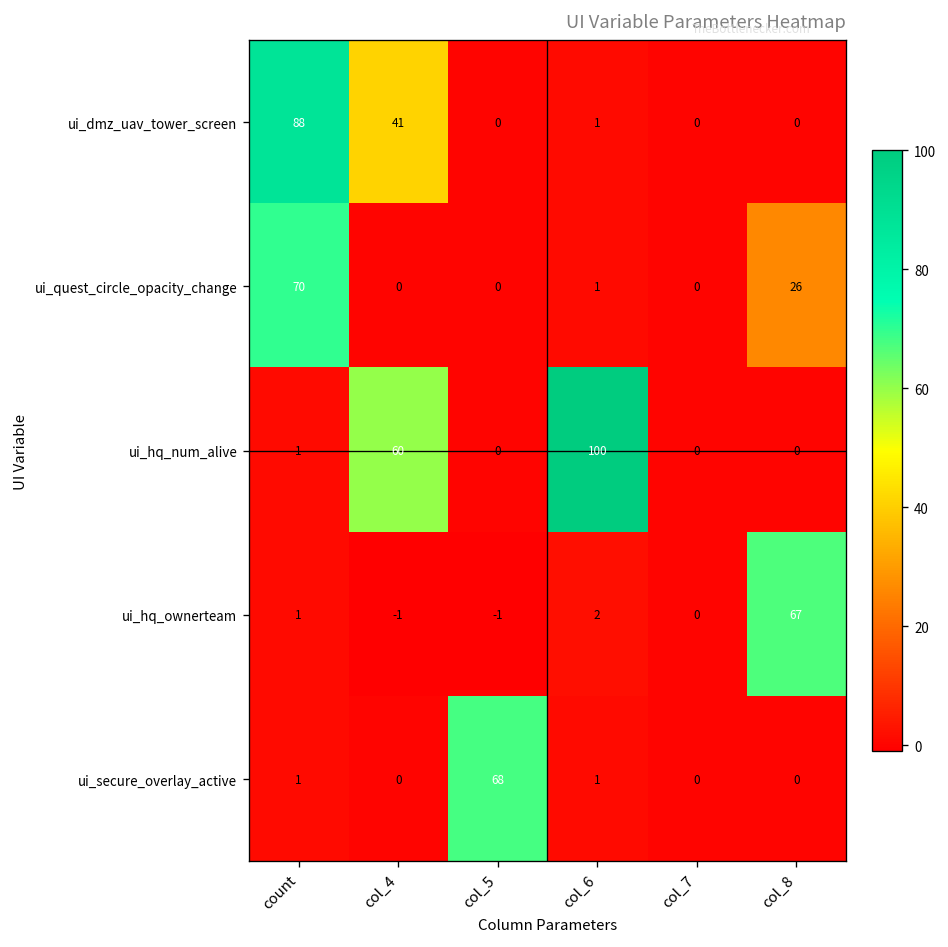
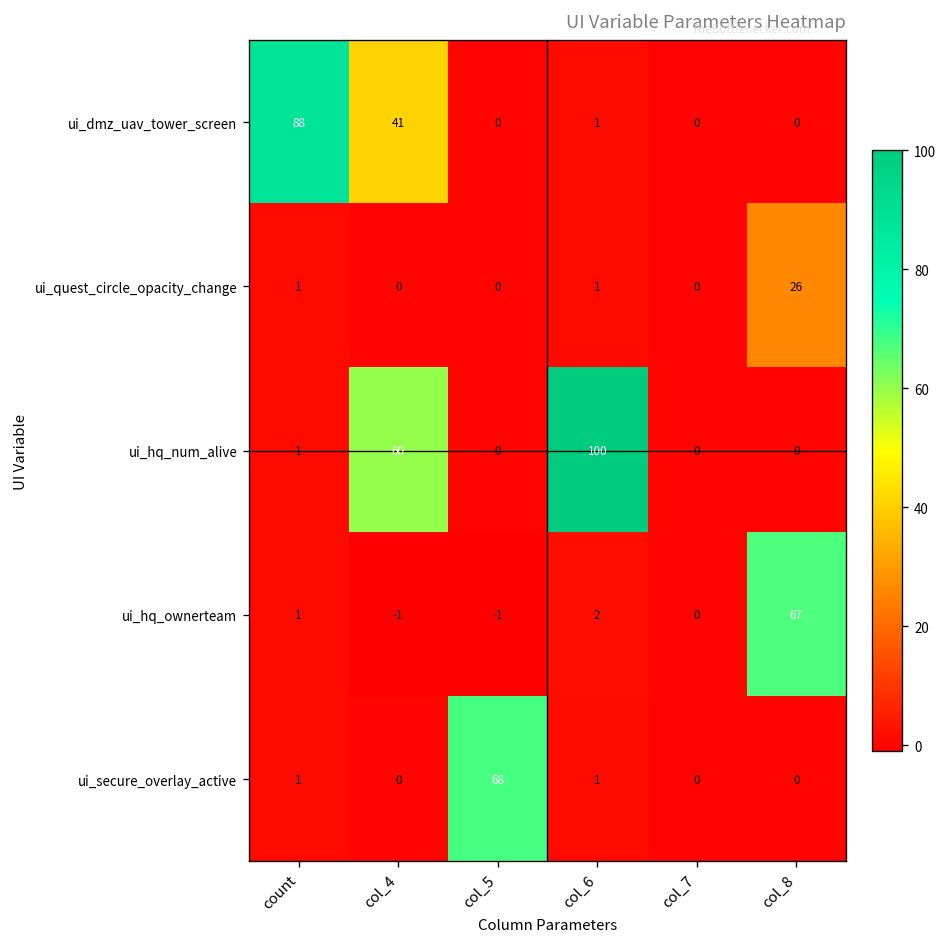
  {
    "ui_dmz_uav_tower_screen": {
      "count": 88,
      "col_4": 41,
      "col_5": 0,
      "col_6": 1,
      "col_7": 0,
      "col_8": 0
    },
    "ui_quest_circle_opacity_change": {
-     "count": 70,
+     "count": 1,
      "col_4": 0,
      "col_5": 0,
      "col_6": 1,
      "col_7": 0,
      "col_8": 26
    },
    "ui_hq_num_alive": {
      "count": 1,
      "col_4": 60,
      "col_5": 0,
      "col_6": 100,
      "col_7": 0,
      "col_8": 0
    },
    "ui_hq_ownerteam": {
      "count": 1,
      "col_4": -1,
      "col_5": -1,
      "col_6": 2,
      "col_7": 0,
      "col_8": 67
    },
    "ui_secure_overlay_active": {
      "count": 1,
      "col_4": 0,
      "col_5": 68,
      "col_6": 1,
      "col_7": 0,
      "col_8": 0
    }
  }
